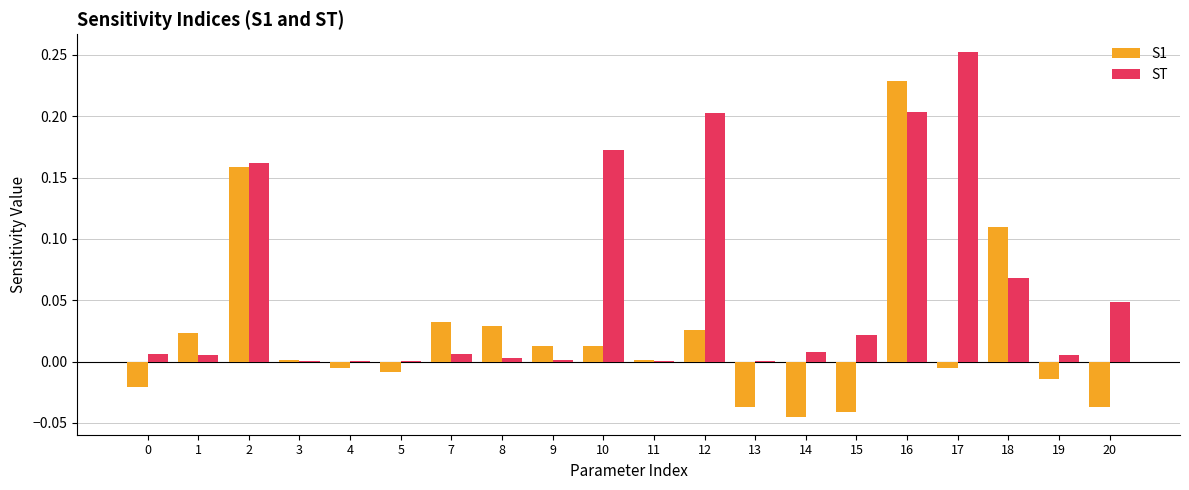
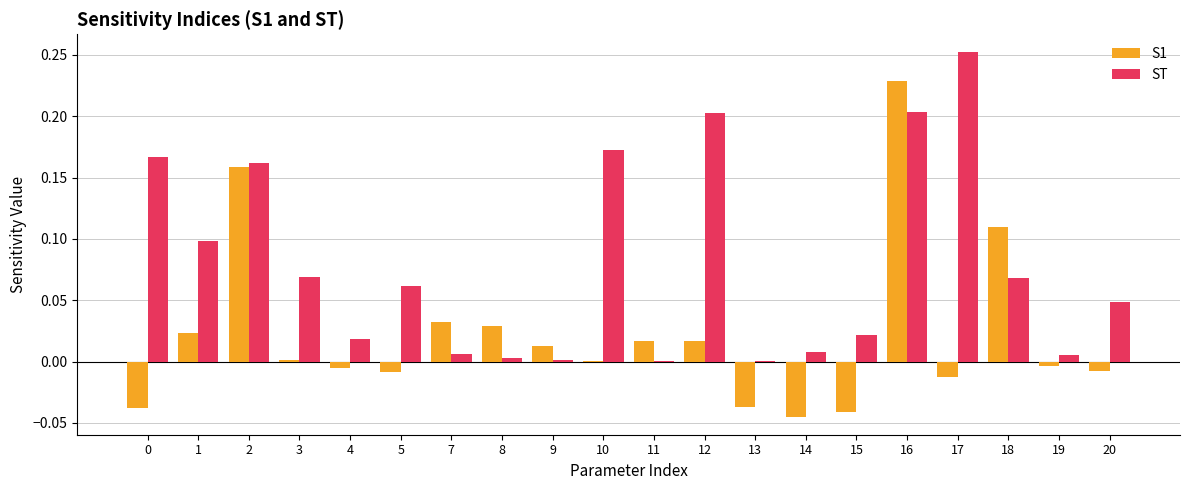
  {
    "S1": {
-     "0": -0.021,
+     "0": -0.038,
      "1": 0.024,
      "2": 0.159,
      "4": -0.005,
      "5": -0.008,
      "7": 0.032,
      "8": 0.029,
      "9": 0.013,
-     "10": 0.013,
-     "11": 0.002,
-     "12": 0.026,
+     "10": 0.001,
+     "11": 0.017,
+     "12": 0.017,
      "13": -0.037,
      "14": -0.045,
      "15": -0.041,
      "16": 0.229,
-     "17": -0.005,
+     "17": -0.013,
      "18": 0.110,
-     "19": -0.014,
-     "20": -0.037
+     "19": -0.004,
+     "20": -0.007
    },
    "ST": {
-     "0": 0.006,
-     "1": 0.005,
+     "0": 0.167,
+     "1": 0.098,
      "2": 0.162,
-     "3": 0.000,
-     "4": 0.000,
-     "5": 0.001,
+     "3": 0.069,
+     "4": 0.018,
+     "5": 0.061,
      "7": 0.007,
      "8": 0.003,
      "10": 0.172,
      "12": 0.203,
      "14": 0.008,
      "15": 0.021,
      "16": 0.203,
      "17": 0.252,
      "18": 0.068,
      "19": 0.005,
      "20": 0.049
    }
  }
